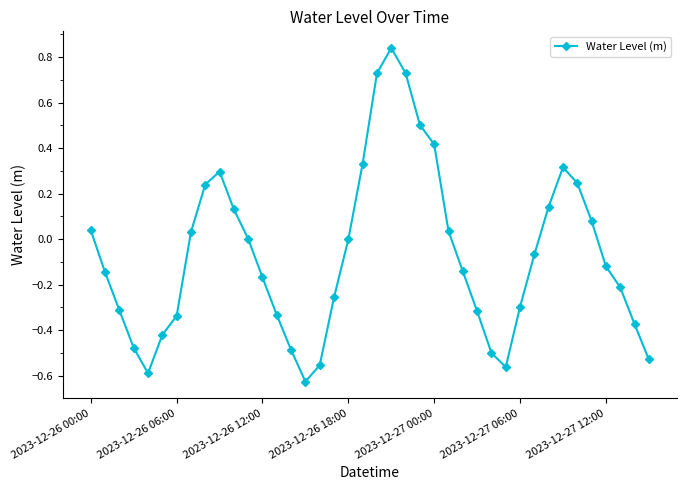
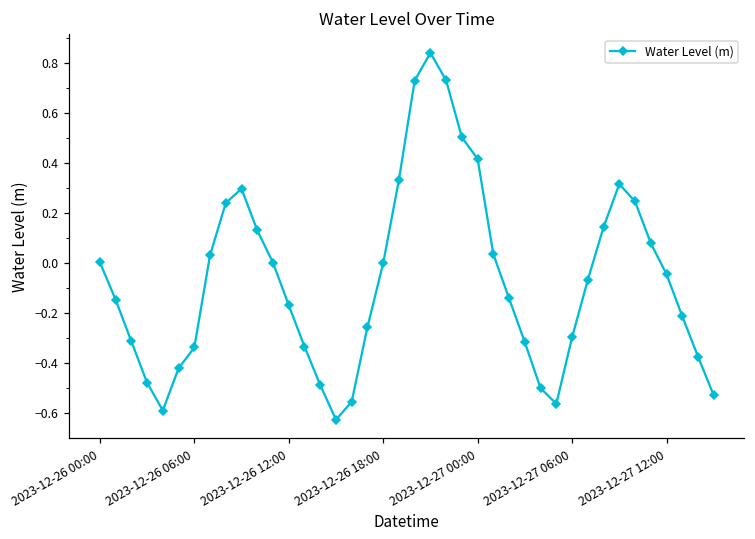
  {
-   "2023-12-26 00:00": 0.04,
+   "2023-12-26 00:00": 0.00,
    "2023-12-26 06:00": -0.34,
    "2023-12-26 12:00": -0.17,
    "2023-12-26 18:00": 0.00,
    "2023-12-27 00:00": 0.42,
    "2023-12-27 06:00": -0.30,
-   "2023-12-27 12:00": -0.12
+   "2023-12-27 12:00": -0.04
  }
